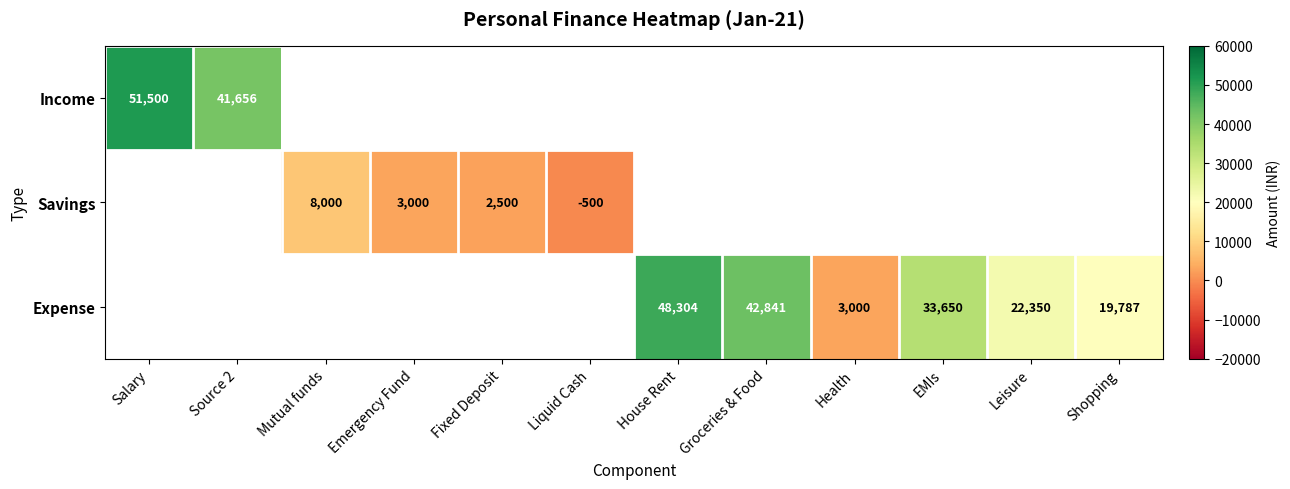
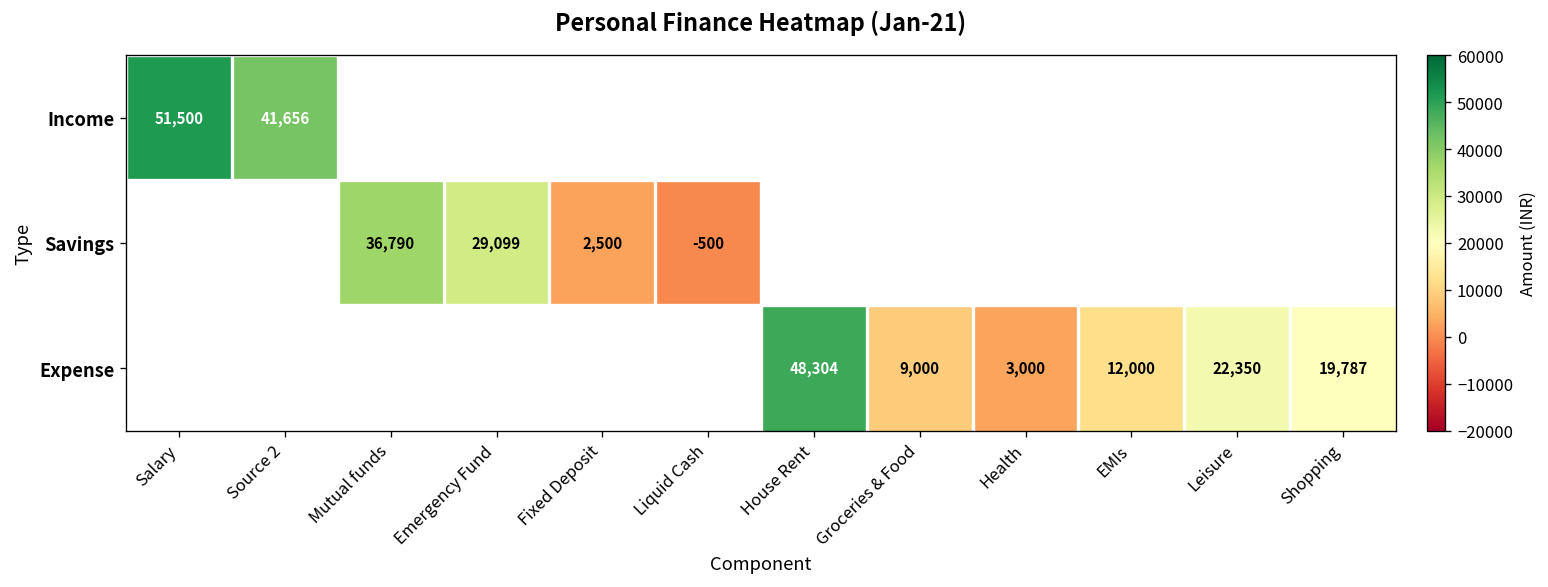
  {
    "Income": {
      "Salary": "51,500",
      "Source 2": "41,656"
    },
    "Savings": {
-     "Mutual funds": "8,000",
-     "Emergency Fund": "3,000",
+     "Mutual funds": "36,790",
+     "Emergency Fund": "29,099",
      "Fixed Deposit": "2,500",
      "Liquid Cash": "-500"
    },
    "Expense": {
      "House Rent": "48,304",
-     "Groceries & Food": "42,841",
+     "Groceries & Food": "9,000",
      "Health": "3,000",
-     "EMIs": "33,650",
+     "EMIs": "12,000",
      "Leisure": "22,350",
      "Shopping": "19,787"
    }
  }
